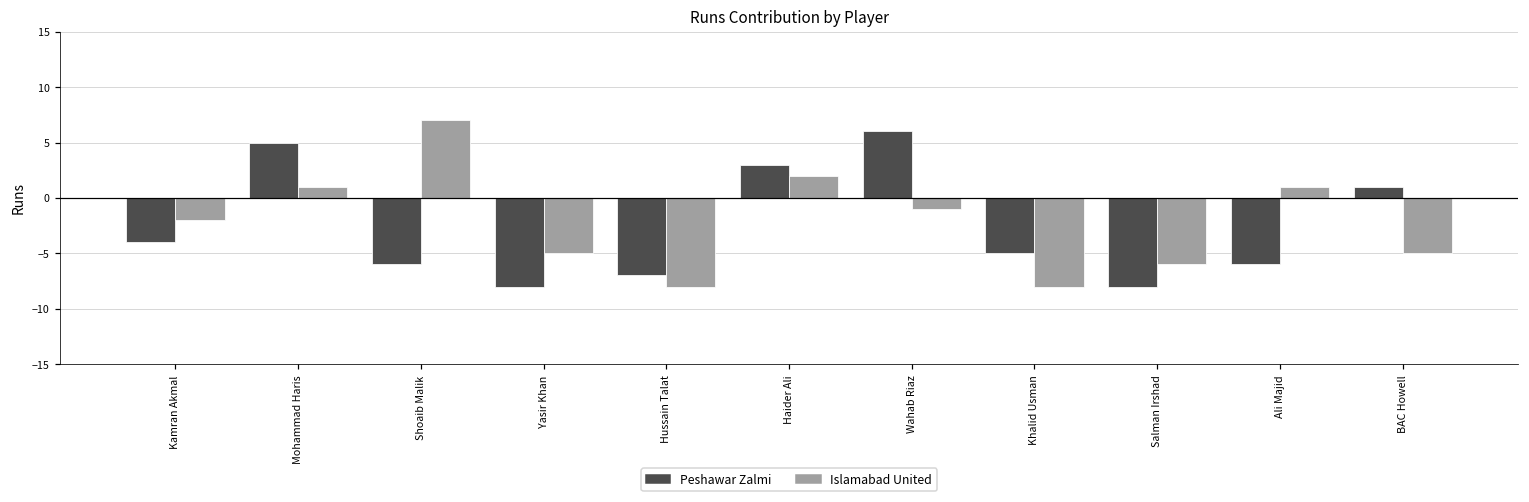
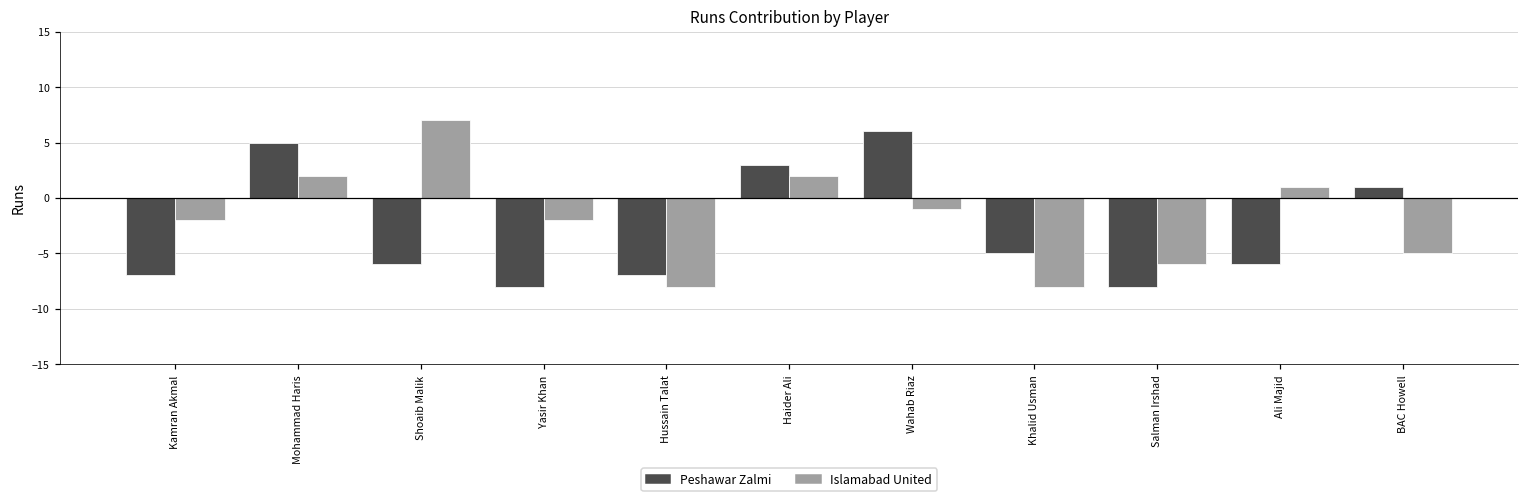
  {
    "Peshawar Zalmi": {
-     "Kamran Akmal": -4.0,
+     "Kamran Akmal": -7.0,
      "Mohammad Haris": 5.0,
      "Shoaib Malik": -6.0,
      "Yasir Khan": -8.0,
      "Hussain Talat": -7.0,
      "Haider Ali": 3.0,
      "Wahab Riaz": 6.0,
      "Khalid Usman": -5.0,
      "Salman Irshad": -8.0,
      "Ali Majid": -6.0,
      "BAC Howell": 1.0
    },
    "Islamabad United": {
      "Kamran Akmal": -2.0,
-     "Mohammad Haris": 1.0,
+     "Mohammad Haris": 2.0,
      "Shoaib Malik": 7.0,
-     "Yasir Khan": -5.0,
+     "Yasir Khan": -2.0,
      "Hussain Talat": -8.0,
      "Haider Ali": 2.0,
      "Wahab Riaz": -1.0,
      "Khalid Usman": -8.0,
      "Salman Irshad": -6.0,
      "Ali Majid": 1.0,
      "BAC Howell": -5.0
    }
  }
